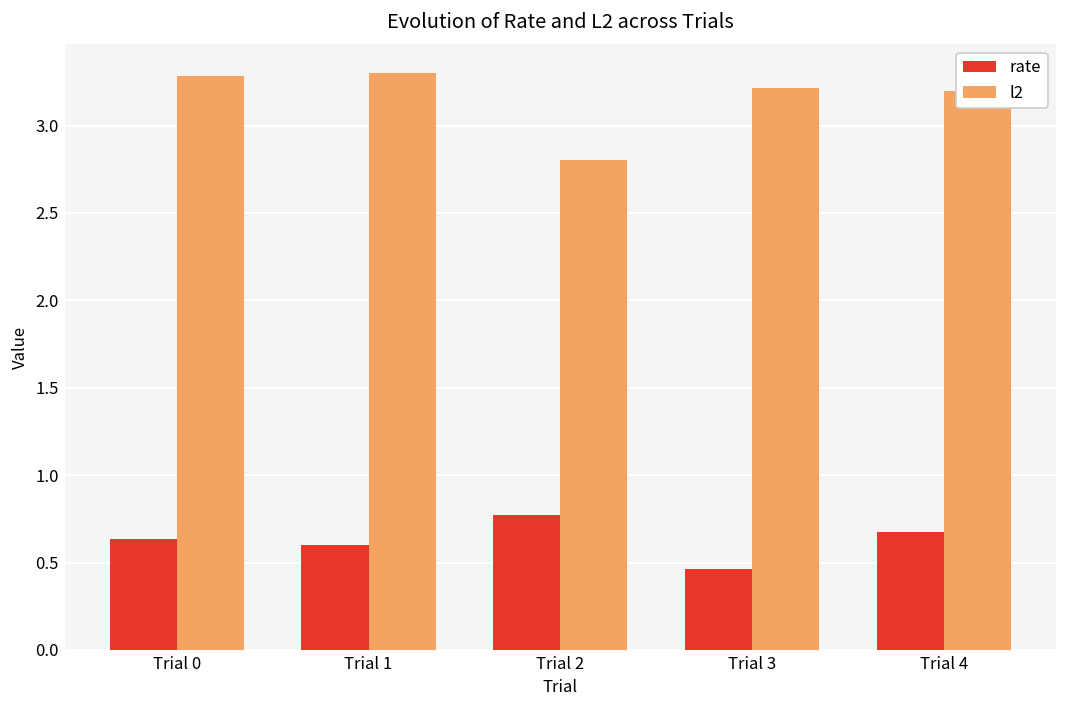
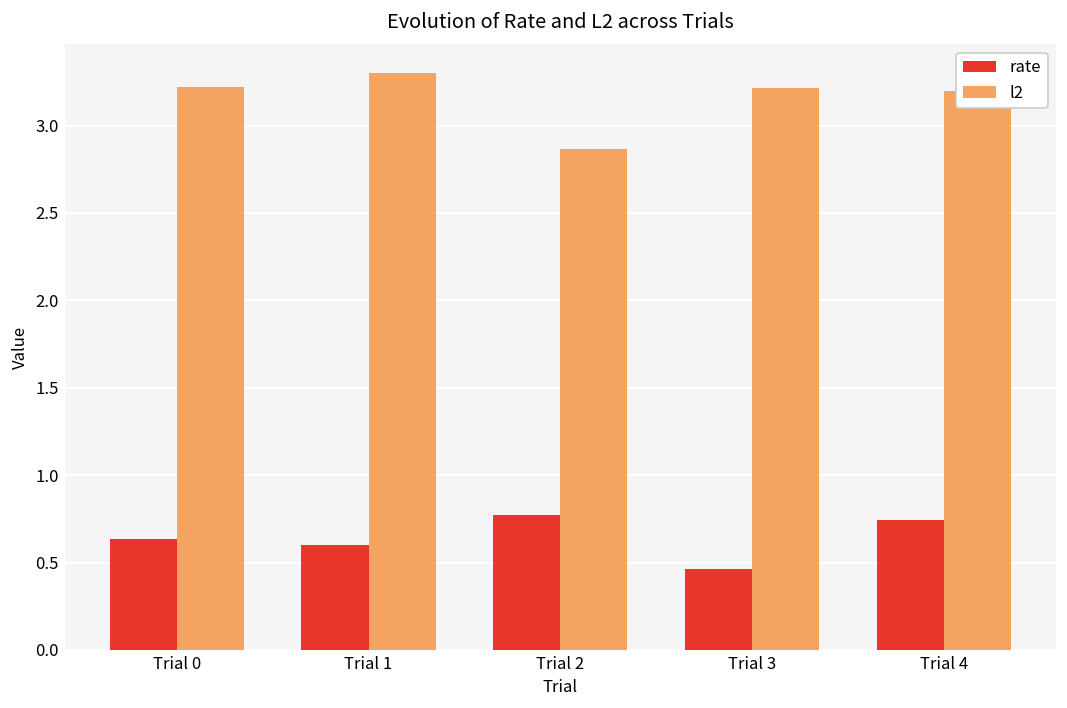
  {
    "rate": {
      "Trial 0": 0.64,
      "Trial 1": 0.60,
      "Trial 2": 0.77,
      "Trial 3": 0.46,
-     "Trial 4": 0.67
+     "Trial 4": 0.74
    },
    "l2": {
-     "Trial 0": 3.28,
+     "Trial 0": 3.22,
      "Trial 1": 3.30,
-     "Trial 2": 2.80,
+     "Trial 2": 2.87,
      "Trial 3": 3.21
    }
  }
